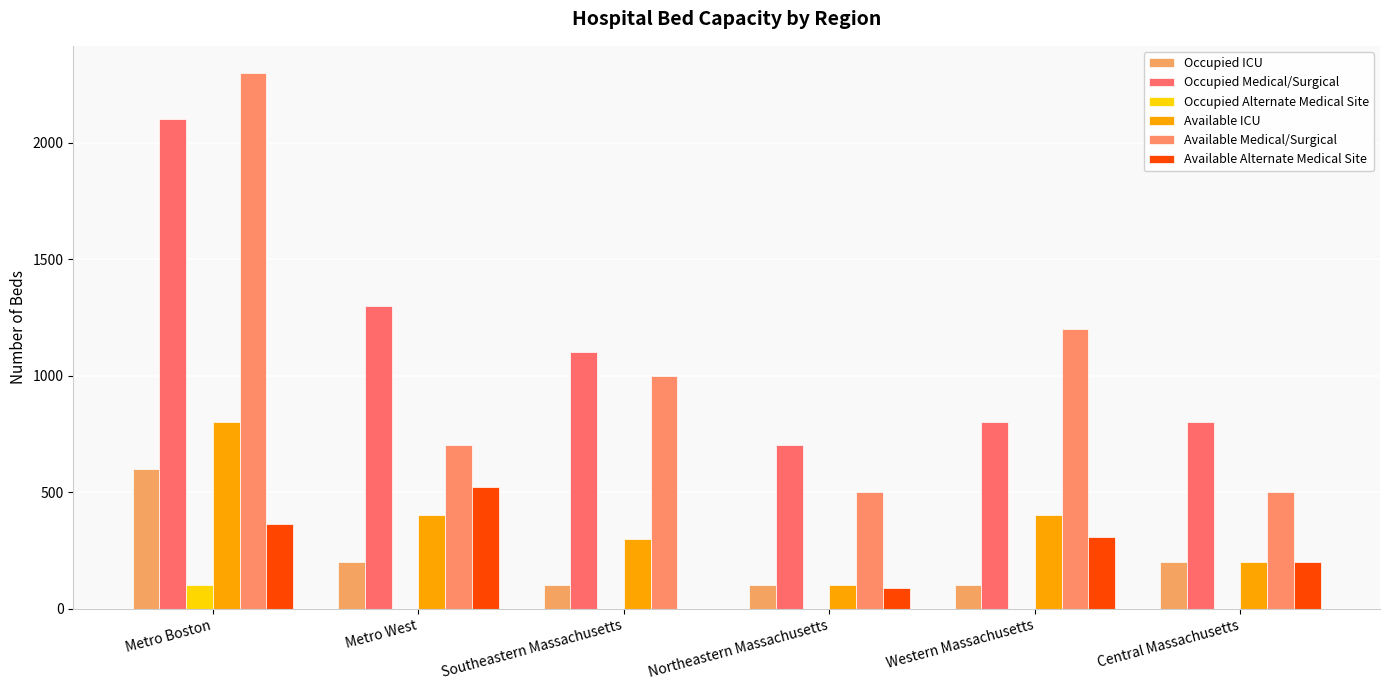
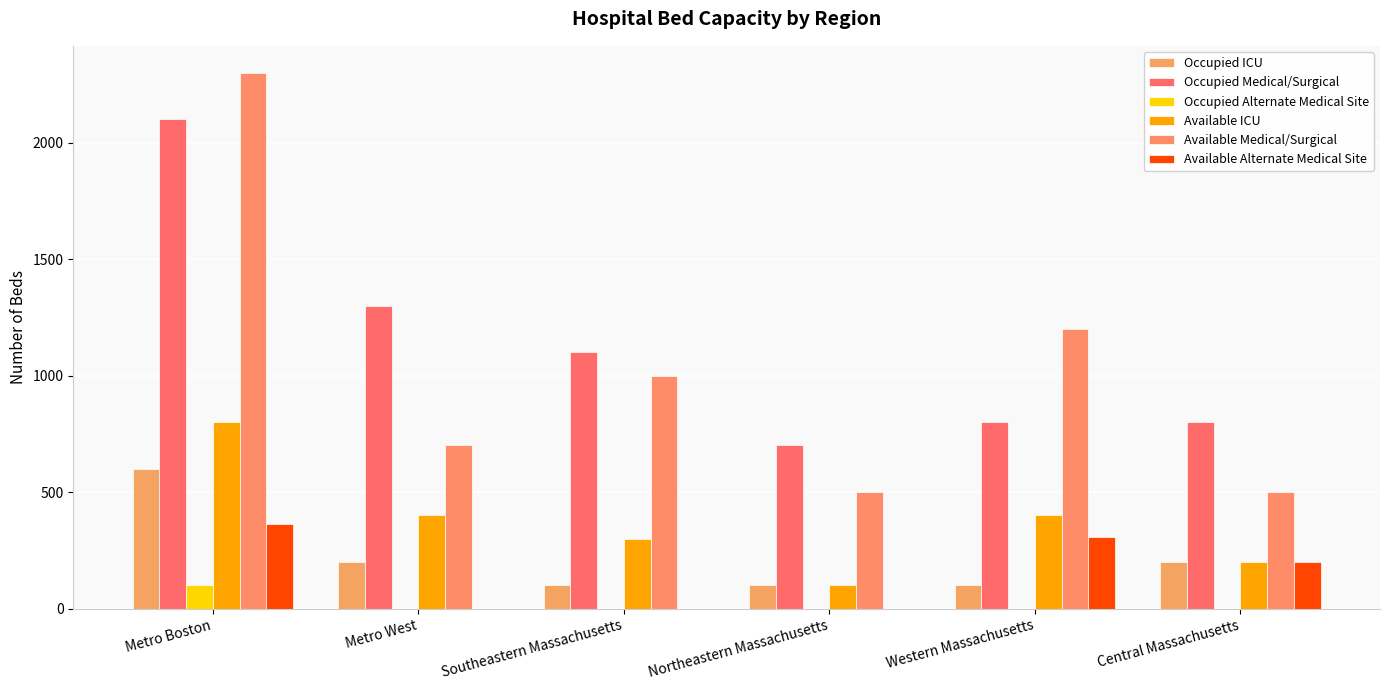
  {
    "Available Alternate Medical Site": {
      "Metro Boston": 370,
-     "Metro West": 520,
+     "Metro West": 0,
      "Southeastern Massachusetts": 0,
-     "Northeastern Massachusetts": 90,
+     "Northeastern Massachusetts": 0,
      "Western Massachusetts": 310,
      "Central Massachusetts": 200
    }
  }
